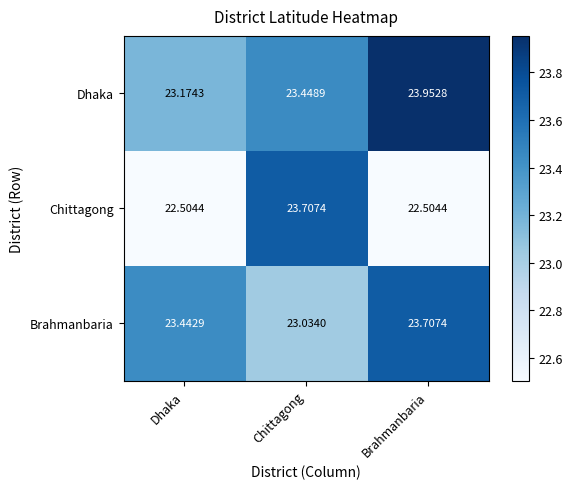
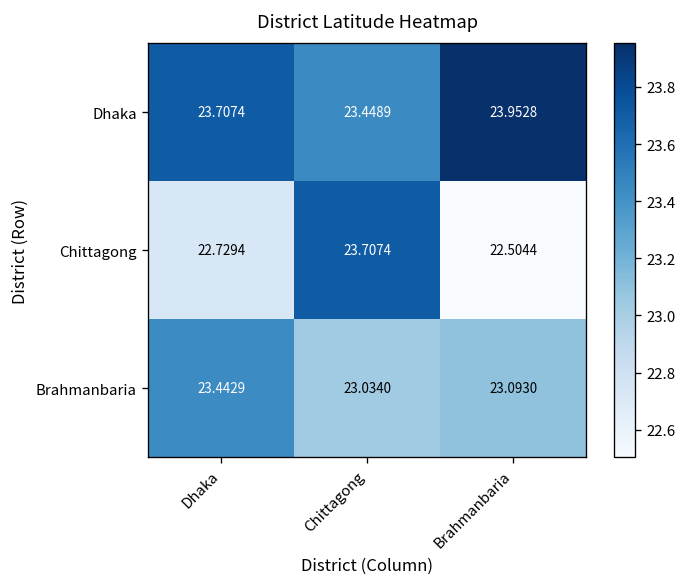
  {
    "Dhaka": {
-     "Dhaka": 23.1743,
+     "Dhaka": 23.7074,
      "Chittagong": 23.4489,
      "Brahmanbaria": 23.9528
    },
    "Chittagong": {
-     "Dhaka": 22.5044,
+     "Dhaka": 22.7294,
      "Chittagong": 23.7074,
      "Brahmanbaria": 22.5044
    },
    "Brahmanbaria": {
      "Dhaka": 23.4429,
      "Chittagong": 23.0340,
-     "Brahmanbaria": 23.7074
+     "Brahmanbaria": 23.0930
    }
  }
